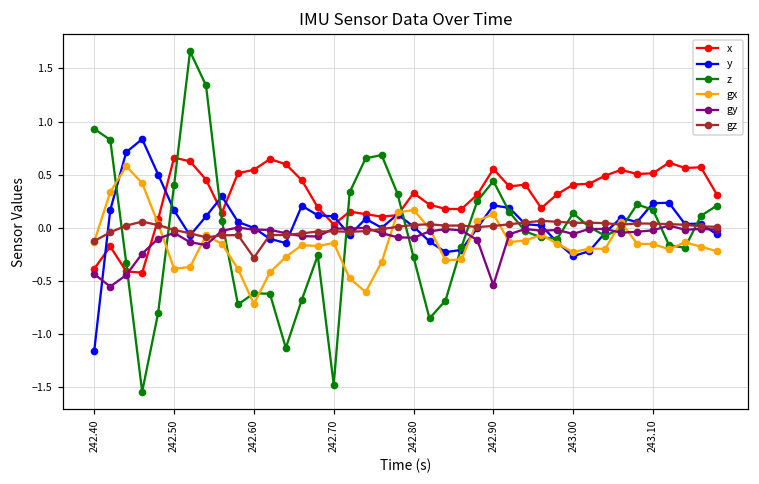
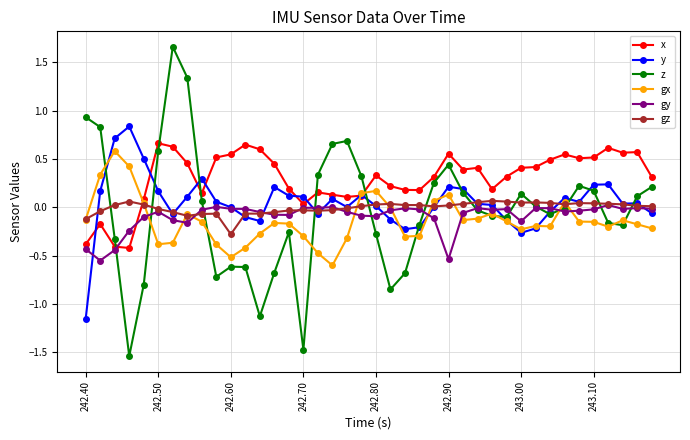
  {
    "x": {
      "242.40": -0.4,
      "242.50": 0.7,
      "242.60": 0.5,
      "242.70": 0.0,
      "242.80": 0.3,
      "242.90": 0.6,
      "243.00": 0.4,
      "243.10": 0.5
    },
    "y": {
      "242.40": -1.2,
      "242.50": 0.2,
      "242.70": 0.1,
      "242.90": 0.2,
      "243.00": -0.3,
      "243.10": 0.2
    },
    "z": {
      "242.40": 0.9,
-     "242.50": 0.4,
+     "242.50": 0.6,
      "242.60": -0.6,
      "242.70": -1.5,
      "242.80": -0.3,
      "242.90": 0.4,
      "243.00": 0.1,
      "243.10": 0.2
    },
    "gx": {
      "242.50": -0.4,
-     "242.60": -0.7,
-     "242.70": -0.1,
+     "242.60": -0.5,
+     "242.70": -0.3,
      "242.80": 0.2,
      "242.90": 0.1,
      "243.00": -0.2,
      "243.10": -0.2
    },
    "gy": {
      "242.40": -0.4,
      "242.50": 0.0,
      "242.80": -0.1,
      "242.90": -0.5,
-     "243.00": -0.06,
+     "243.00": -0.15,
      "243.10": 0.0
    },
    "gz": {
      "242.50": 0.0,
      "242.60": -0.3,
      "242.90": 0.0,
      "243.00": 0.0,
      "243.10": 0.0
    }
  }
